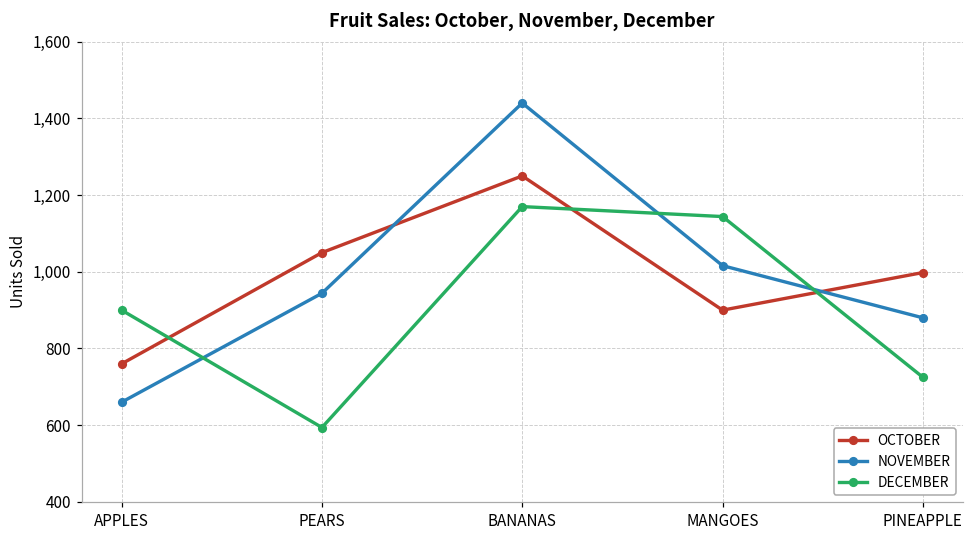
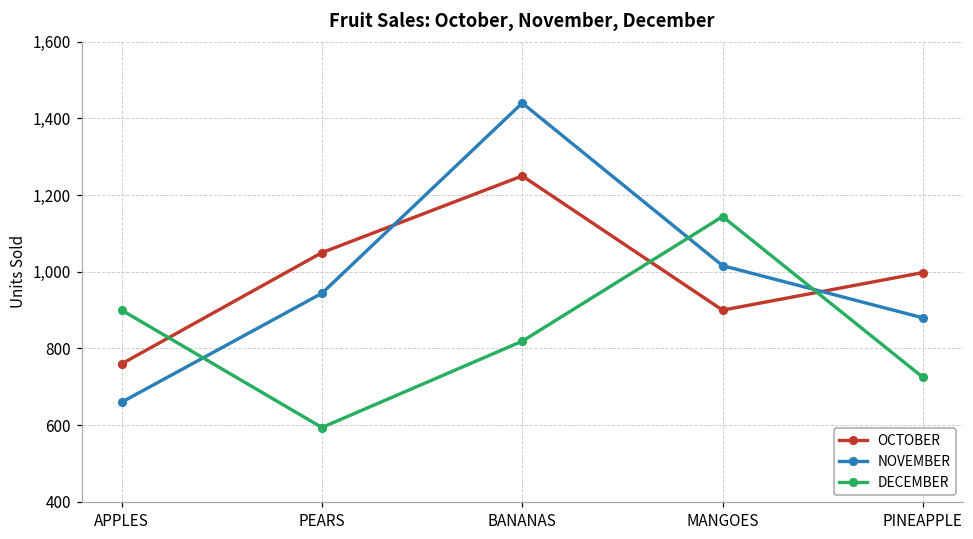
  {
    "OCTOBER": {
      "APPLES": "760",
      "PEARS": "1,050",
      "BANANAS": "1,250",
      "MANGOES": "900",
      "PINEAPPLE": "1,000"
    },
    "NOVEMBER": {
      "APPLES": "660",
      "PEARS": "940",
      "BANANAS": "1,440",
      "MANGOES": "1,020",
      "PINEAPPLE": "880"
    },
    "DECEMBER": {
      "APPLES": "900",
      "PEARS": "590",
-     "BANANAS": "1,170",
+     "BANANAS": "820",
      "MANGOES": "1,140",
      "PINEAPPLE": "730"
    }
  }
